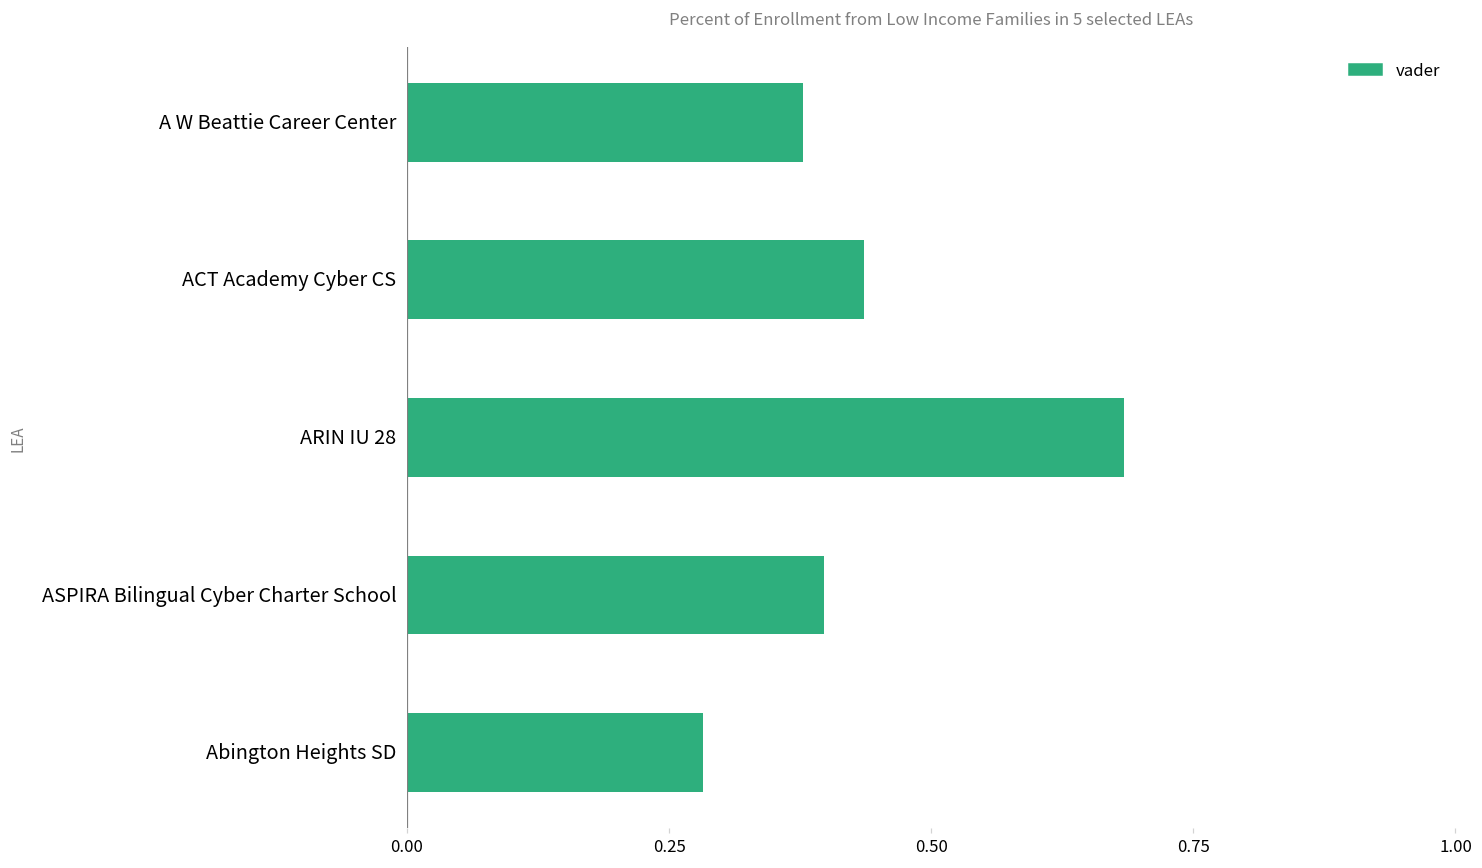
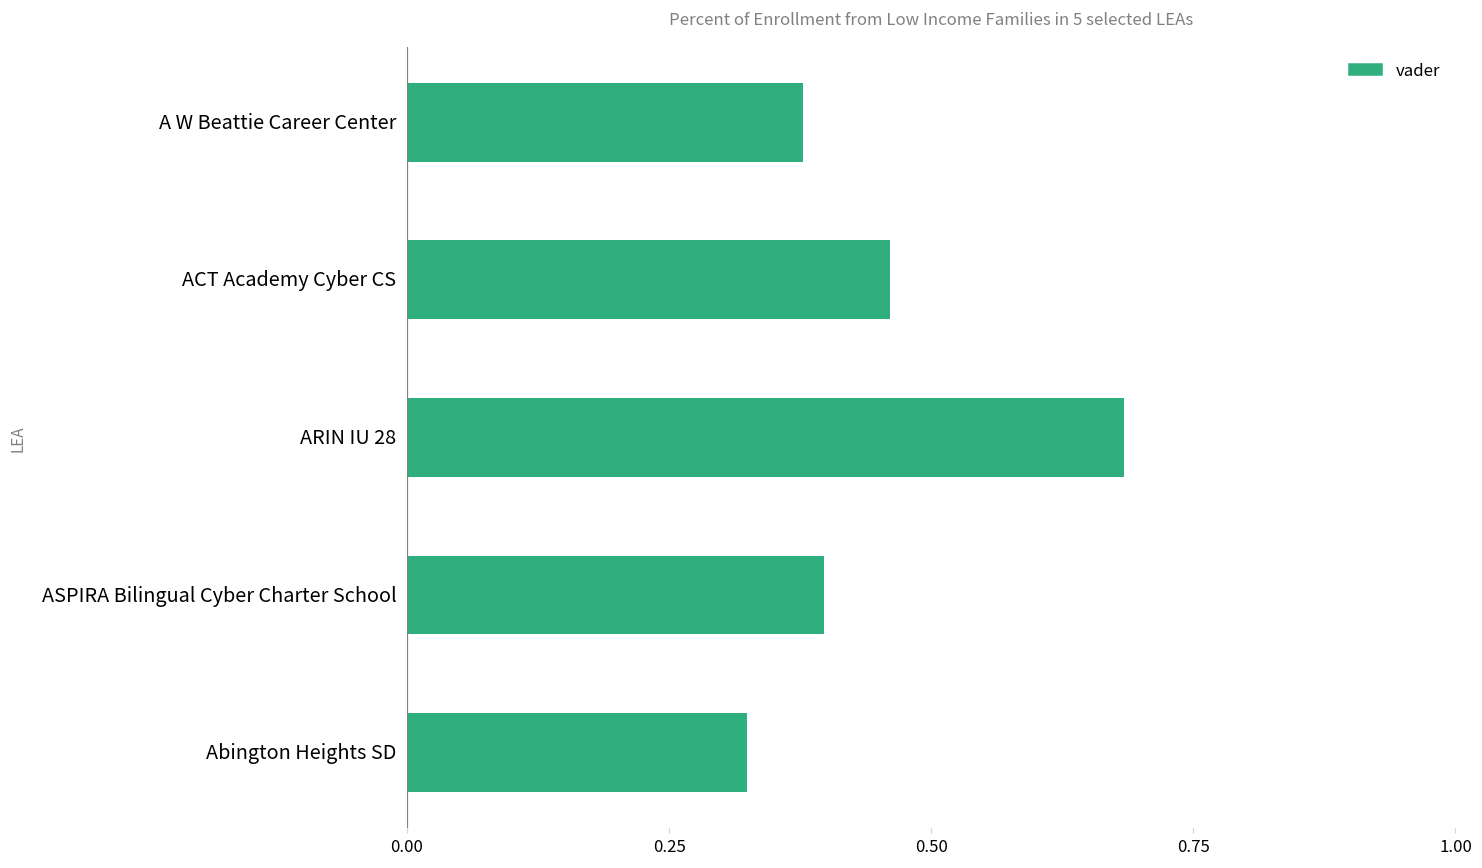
  {
    "A W Beattie Career Center": 0.38,
-   "ACT Academy Cyber CS": 0.44,
+   "ACT Academy Cyber CS": 0.46,
    "ARIN IU 28": 0.68,
    "ASPIRA Bilingual Cyber Charter School": 0.40,
-   "Abington Heights SD": 0.28
+   "Abington Heights SD": 0.32
  }
